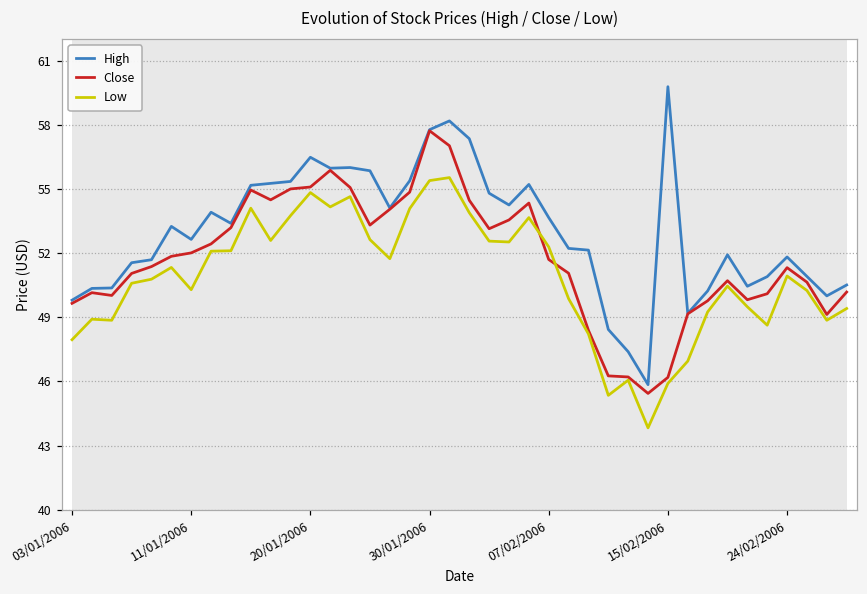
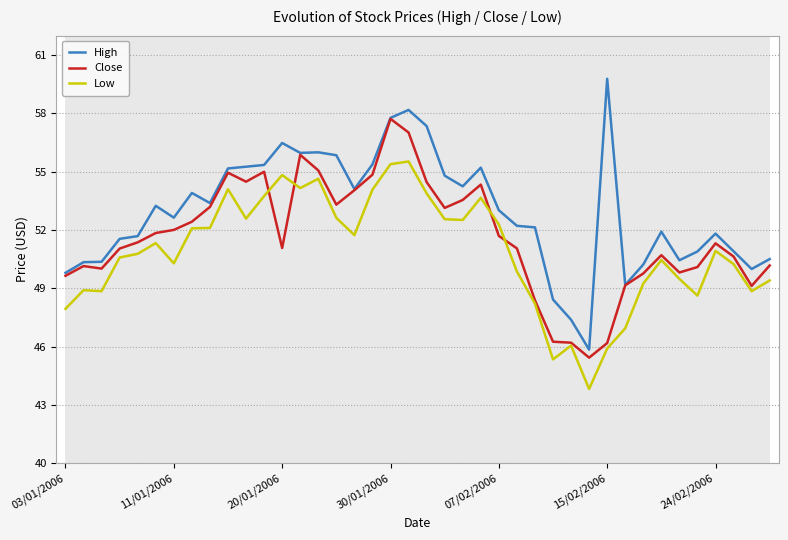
  {
    "High": {
      "03/01/2006": 49.8,
      "11/01/2006": 52.6,
      "20/01/2006": 56.5,
-     "07/02/2006": 53.7,
+     "07/02/2006": 53.0,
      "15/02/2006": 59.8,
      "24/02/2006": 51.8
    },
    "Close": {
      "03/01/2006": 49.7,
      "11/01/2006": 52.0,
-     "20/01/2006": 55.1,
+     "20/01/2006": 51.1,
      "07/02/2006": 51.7,
      "15/02/2006": 46.2,
      "24/02/2006": 51.3
    },
    "Low": {
      "03/01/2006": 48.0,
      "11/01/2006": 50.3,
      "20/01/2006": 54.8,
      "30/01/2006": 55.4,
      "07/02/2006": 52.3,
      "15/02/2006": 45.9,
      "24/02/2006": 50.9
    }
  }
